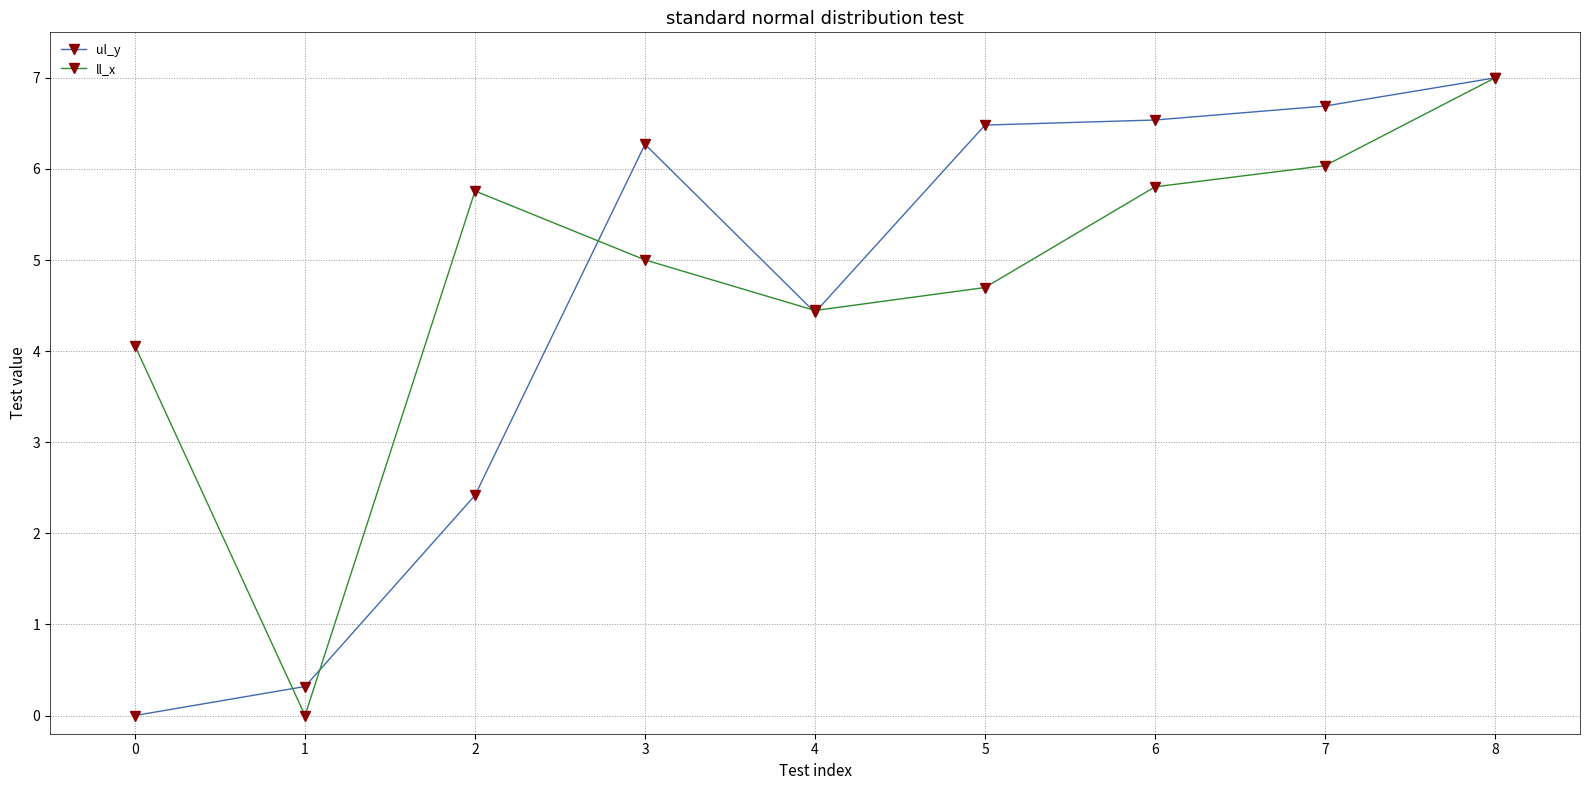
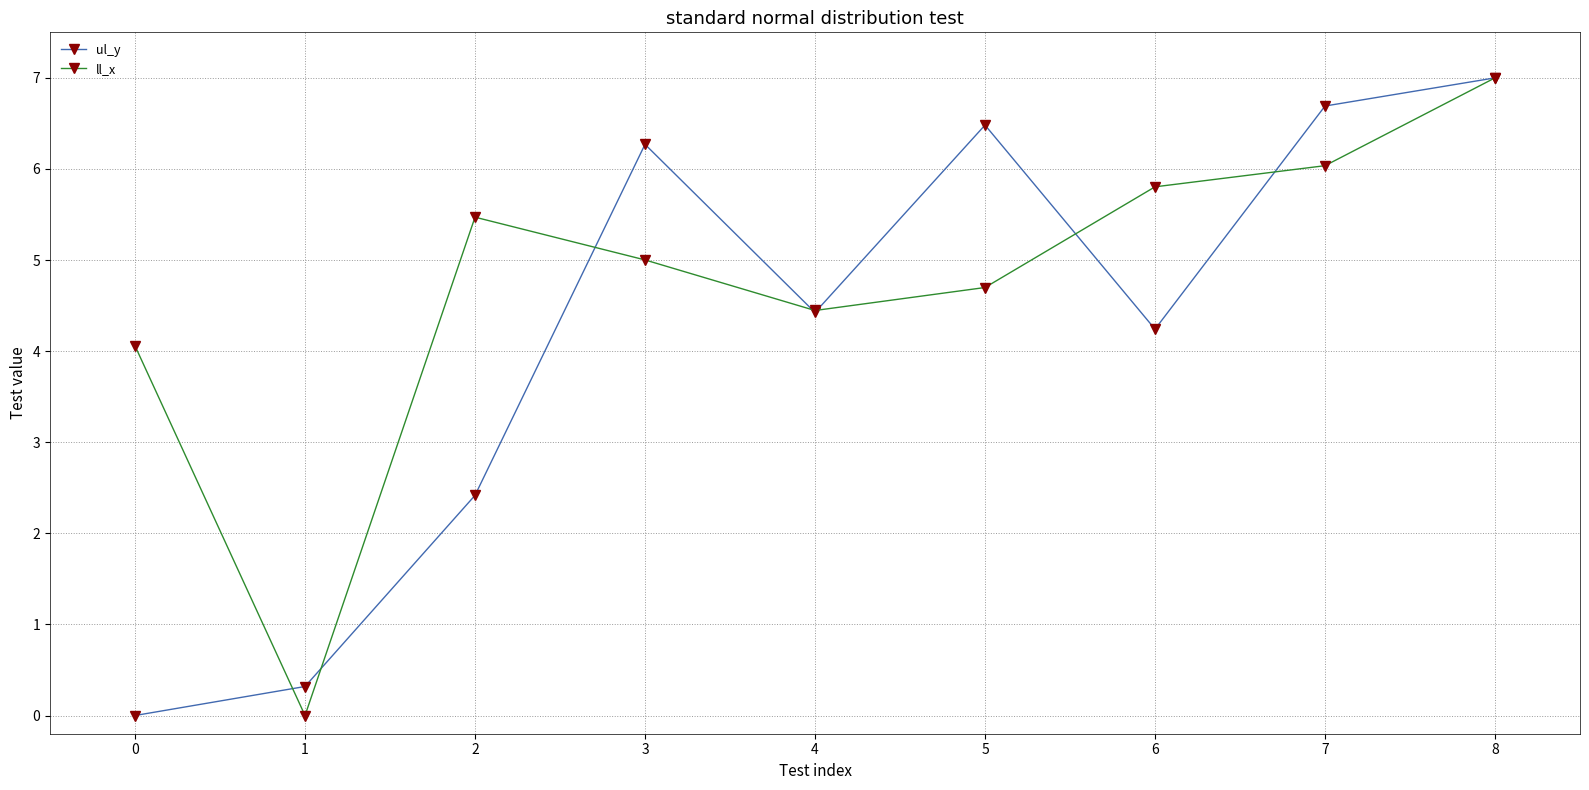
  {
    "ul_y": {
      "0": 0.0,
      "1": 0.3,
      "2": 2.4,
      "3": 6.3,
      "5": 6.5,
-     "6": 6.5,
+     "6": 4.2,
      "7": 6.7
    },
    "ll_x": {
      "0": 4.1,
      "1": 0.0,
-     "2": 5.8,
+     "2": 5.5,
      "3": 5.0,
      "5": 4.7,
      "6": 5.8,
      "7": 6.0
    }
  }
